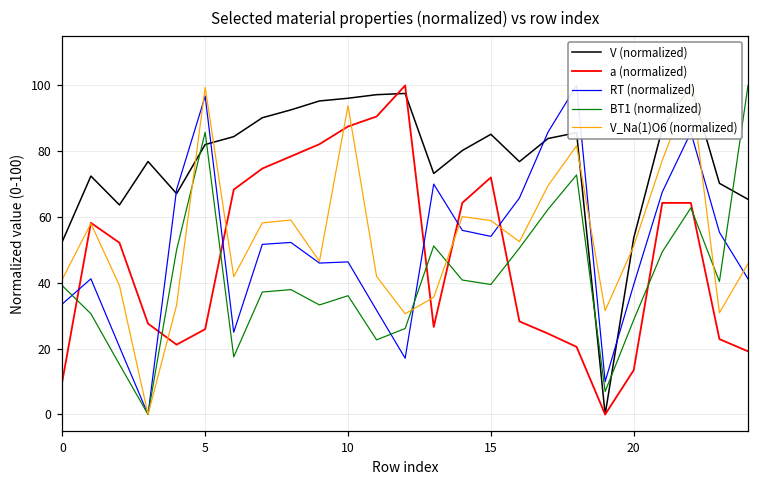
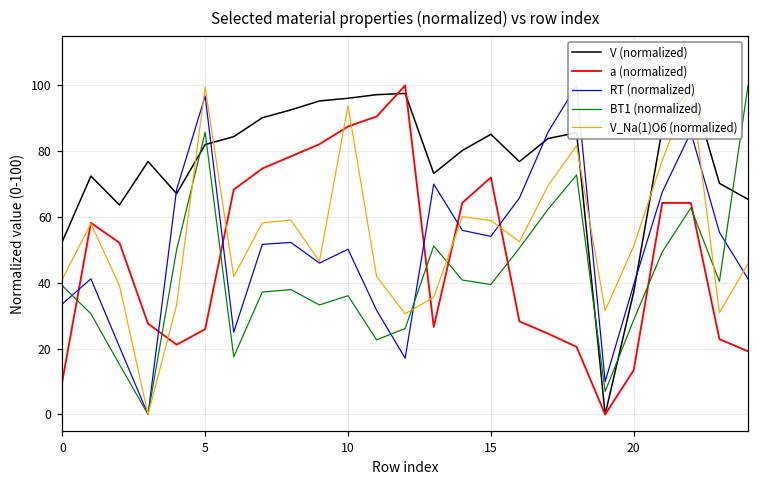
  {
    "V (normalized)": {
      "0": 53,
      "5": 82,
      "10": 96,
      "15": 85,
-     "20": 54
+     "20": 37
    },
    "a (normalized)": {
      "0": 10,
      "5": 26,
      "10": 88,
      "15": 72,
      "20": 13
    },
    "RT (normalized)": {
      "0": 34,
      "5": 97,
-     "10": 46,
+     "10": 50,
      "15": 54,
      "20": 39
    },
    "BT1 (normalized)": {
      "0": 39,
      "5": 86,
      "10": 36,
      "15": 40,
      "20": 29
    },
    "V_Na(1)O6 (normalized)": {
      "0": 41,
      "5": 99,
      "10": 94,
      "15": 59,
      "20": 51
    }
  }
